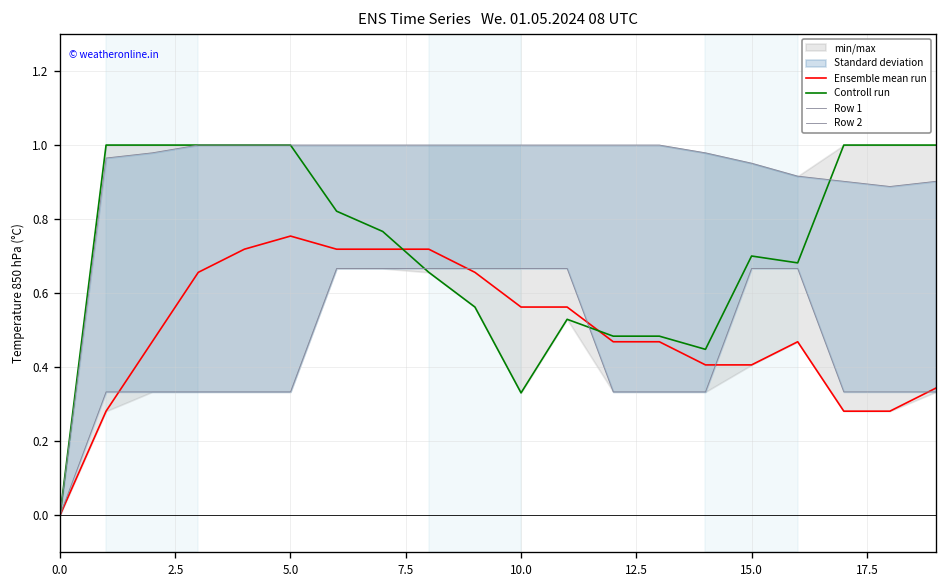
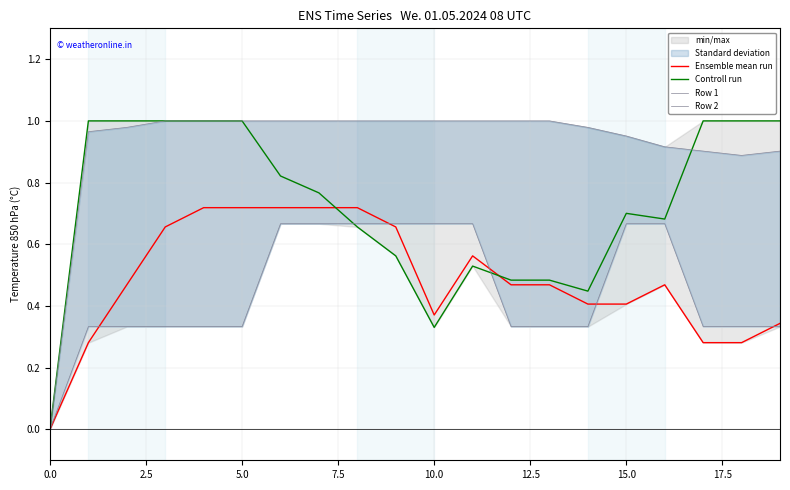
  {
    "Ensemble mean run": {
-     "5.0": 0.75,
-     "10.0": 0.56,
+     "5.0": 0.72,
+     "10.0": 0.37,
      "15.0": 0.41
    },
    "Controll run": {
      "10.0": 0.33,
      "15.0": 0.70
    }
  }
